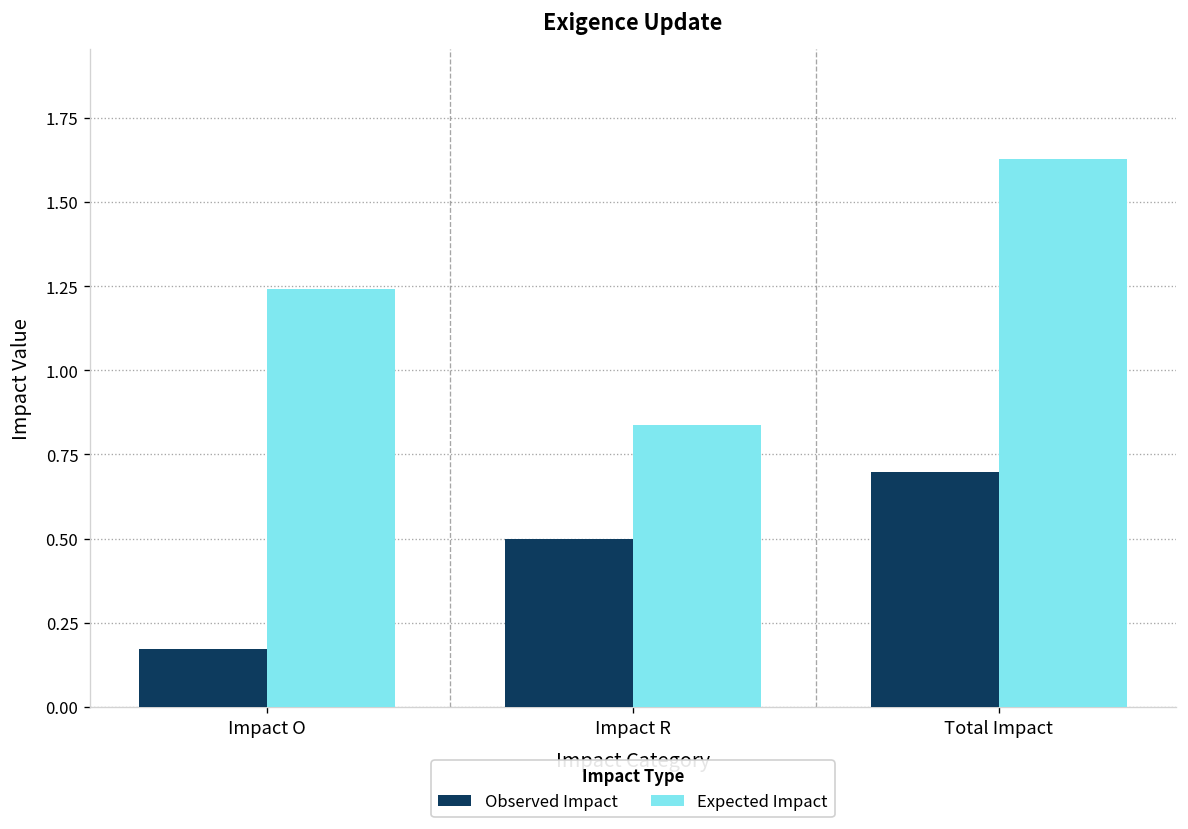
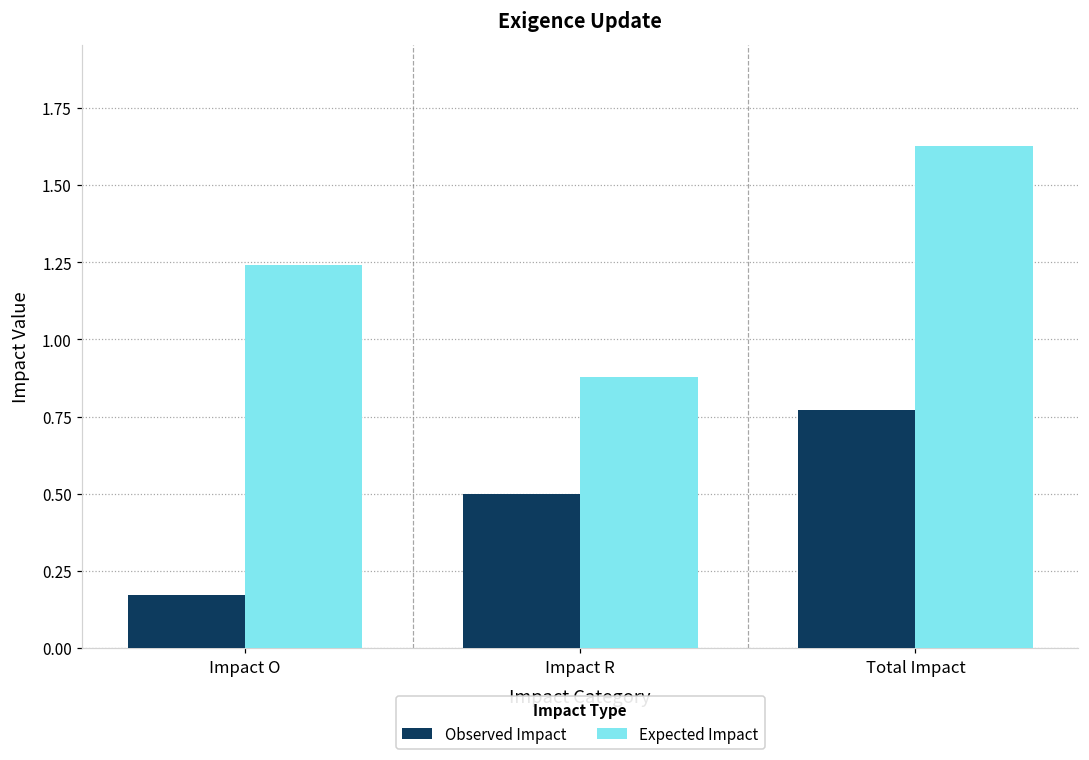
  {
    "Observed Impact": {
      "Impact O": 0.17,
      "Impact R": 0.50,
-     "Total Impact": 0.70
+     "Total Impact": 0.77
    },
    "Expected Impact": {
      "Impact O": 1.24,
-     "Impact R": 0.84,
+     "Impact R": 0.88,
      "Total Impact": 1.63
    }
  }
